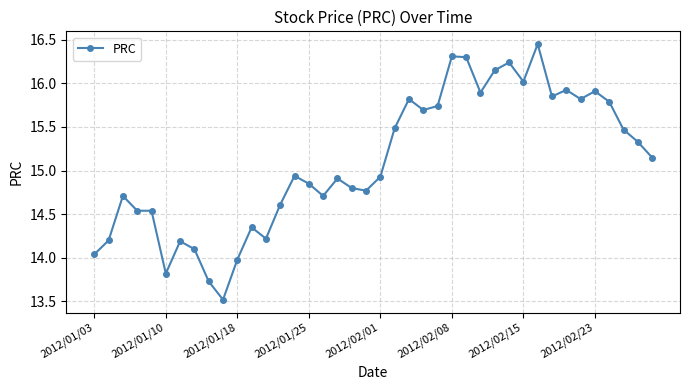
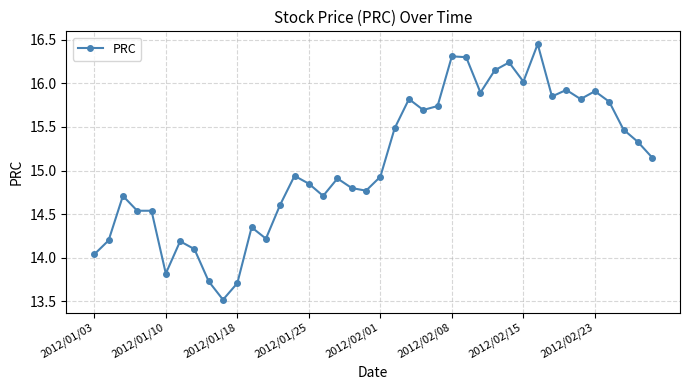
  {
    "2012/01/03": 14.0,
    "2012/01/10": 13.8,
-   "2012/01/18": 14.0,
+   "2012/01/18": 13.7,
    "2012/01/25": 14.9,
    "2012/02/01": 14.9,
    "2012/02/08": 16.3,
    "2012/02/15": 16.0,
    "2012/02/23": 15.9
  }
